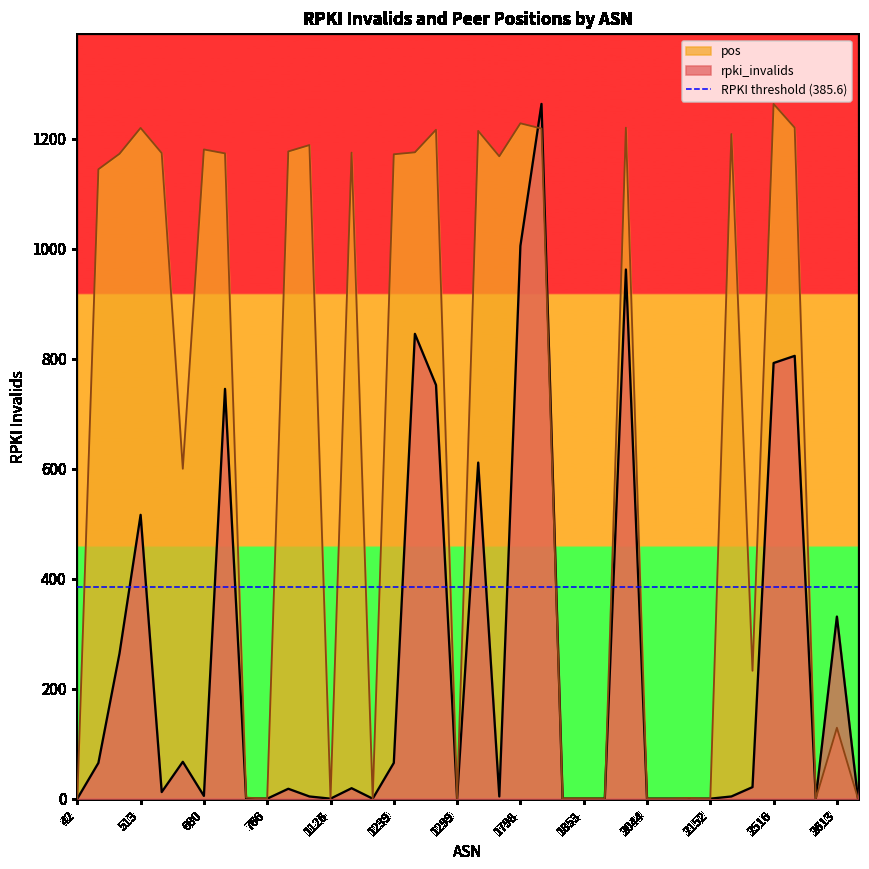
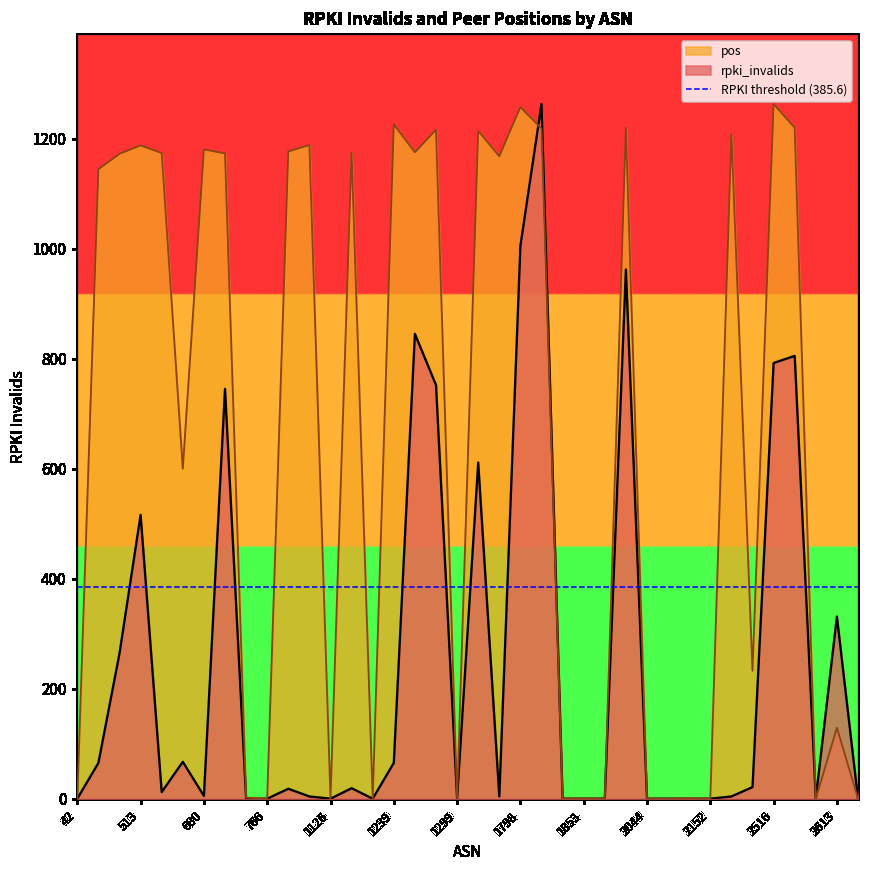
  {
    "pos": {
-     "513": 1220,
+     "513": 1190,
      "680": 1180,
-     "1239": 1170,
-     "1798": 1230,
+     "1239": 1230,
+     "1798": 1260,
      "2516": 1260,
      "2613": 130
    },
    "rpki_invalids": {
      "513": 520,
      "680": 10,
      "1239": 70,
      "1798": 1010,
      "2516": 790,
      "2613": 330
    }
  }
